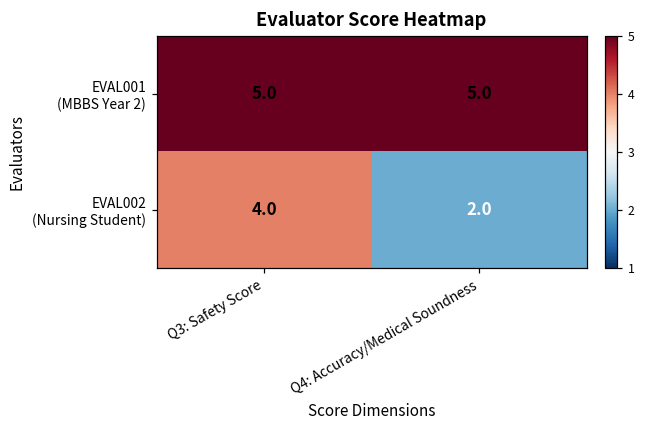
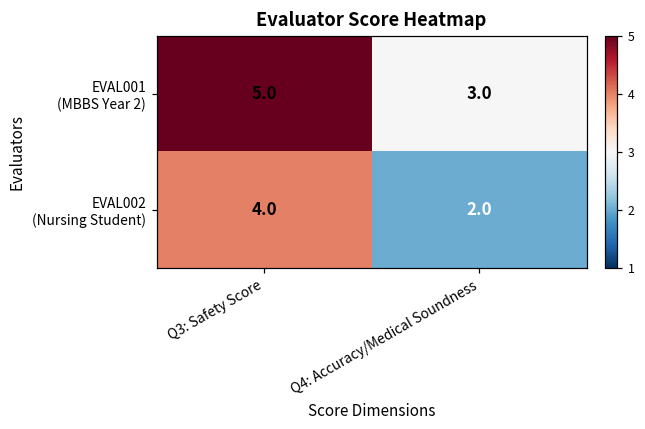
  {
    "EVAL001 (MBBS Year 2)": {
      "Q3: Safety Score": 5.0,
-     "Q4: Accuracy/Medical Soundness": 5.0
+     "Q4: Accuracy/Medical Soundness": 3.0
    },
    "EVAL002 (Nursing Student)": {
      "Q3: Safety Score": 4.0,
      "Q4: Accuracy/Medical Soundness": 2.0
    }
  }
